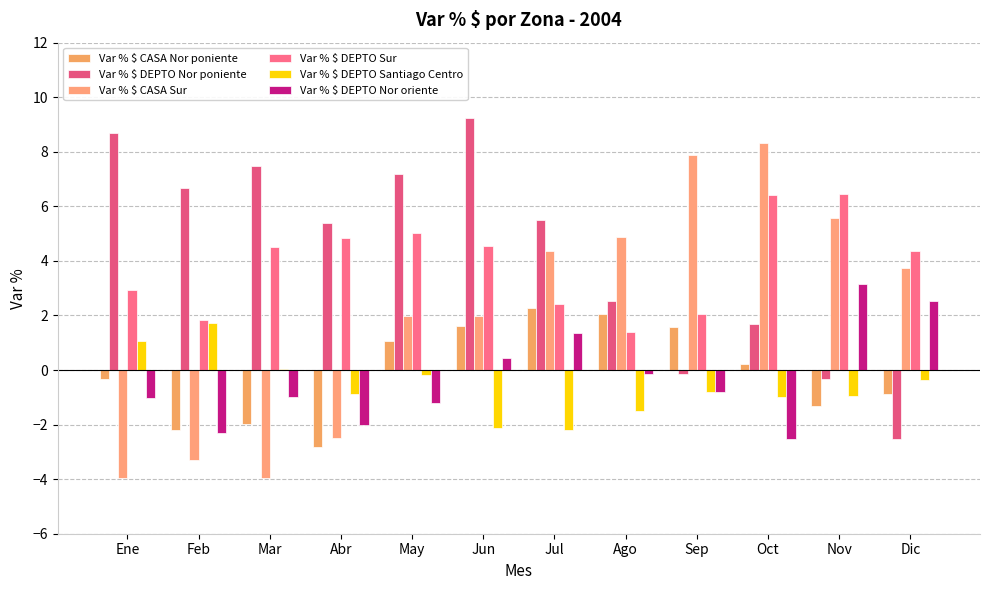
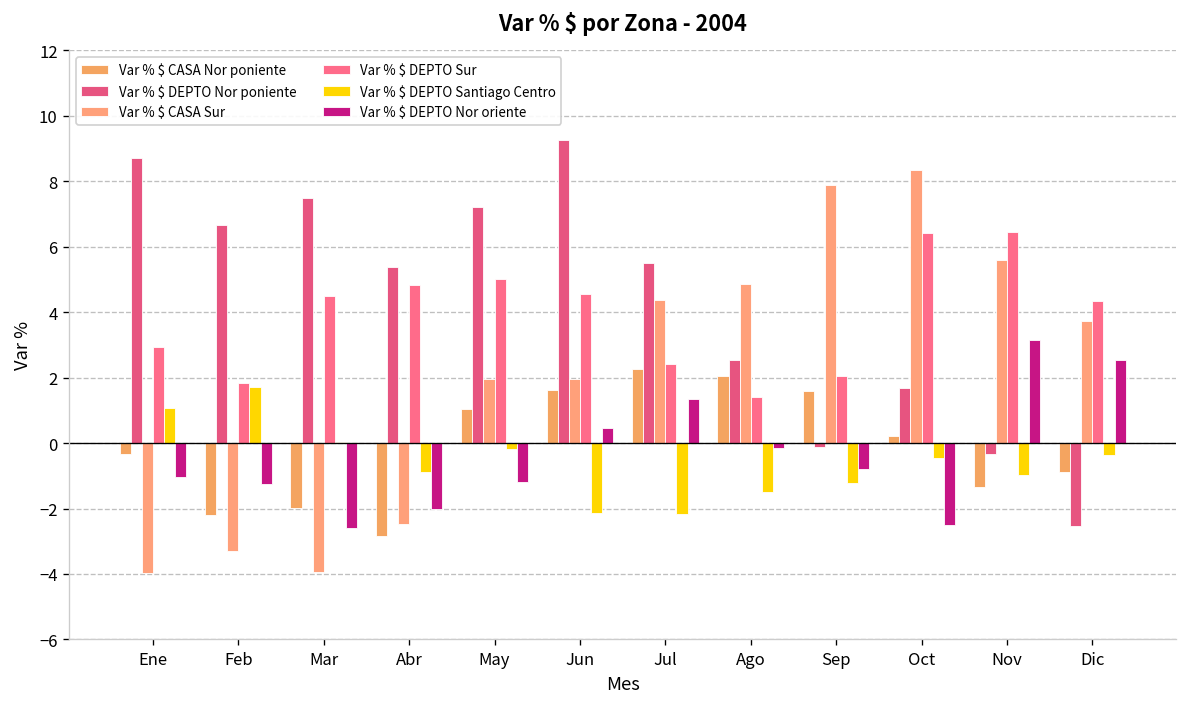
  {
    "Var % $ DEPTO Santiago Centro": {
      "Ene": 1.1,
      "Feb": 1.7,
      "Abr": -0.9,
      "May": -0.2,
      "Jun": -2.1,
      "Jul": -2.2,
      "Ago": -1.5,
-     "Sep": -0.8,
-     "Oct": -1.0,
+     "Sep": -1.2,
+     "Oct": -0.5,
      "Nov": -1.0,
      "Dic": -0.4
    },
    "Var % $ DEPTO Nor oriente": {
      "Ene": -1.0,
-     "Feb": -2.3,
-     "Mar": -1.0,
+     "Feb": -1.3,
+     "Mar": -2.6,
      "Abr": -2.0,
      "May": -1.2,
      "Jun": 0.5,
      "Jul": 1.4,
      "Ago": -0.2,
      "Sep": -0.8,
      "Oct": -2.5,
      "Nov": 3.1,
      "Dic": 2.5
    }
  }
